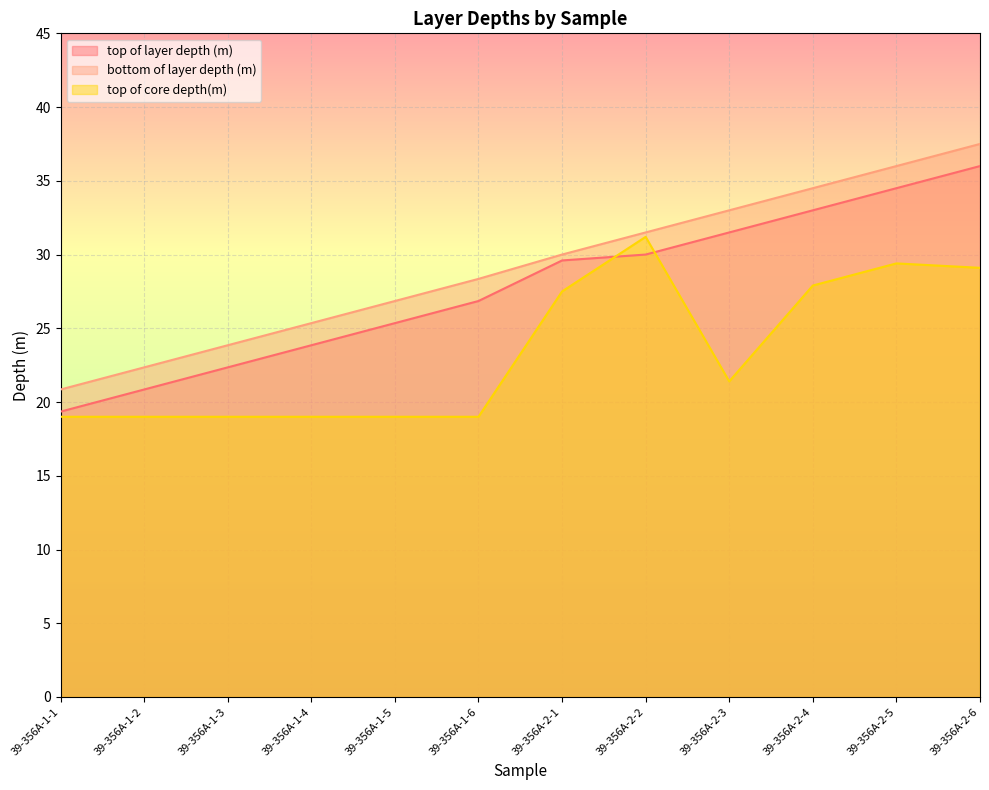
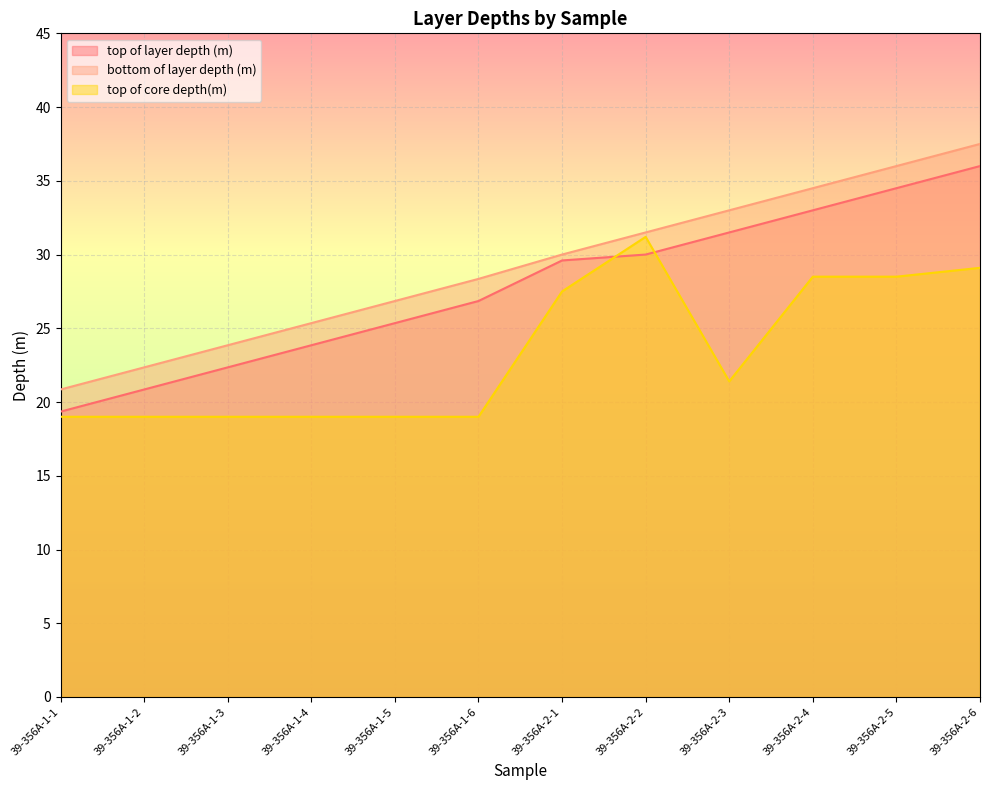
  {
    "top of core depth(m)": {
      "39-356A-1-1": 19.0,
      "39-356A-1-2": 19.0,
      "39-356A-1-3": 19.0,
      "39-356A-1-4": 19.0,
      "39-356A-1-5": 19.0,
      "39-356A-1-6": 19.0,
      "39-356A-2-1": 27.5,
      "39-356A-2-2": 31.2,
      "39-356A-2-3": 21.4,
-     "39-356A-2-4": 27.9,
-     "39-356A-2-5": 29.4,
+     "39-356A-2-4": 28.5,
+     "39-356A-2-5": 28.5,
      "39-356A-2-6": 29.1
    }
  }
